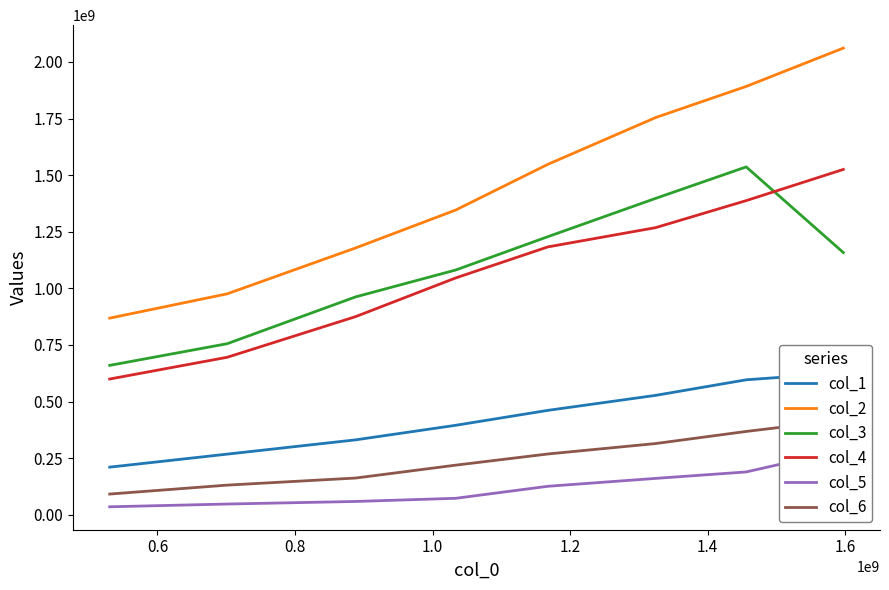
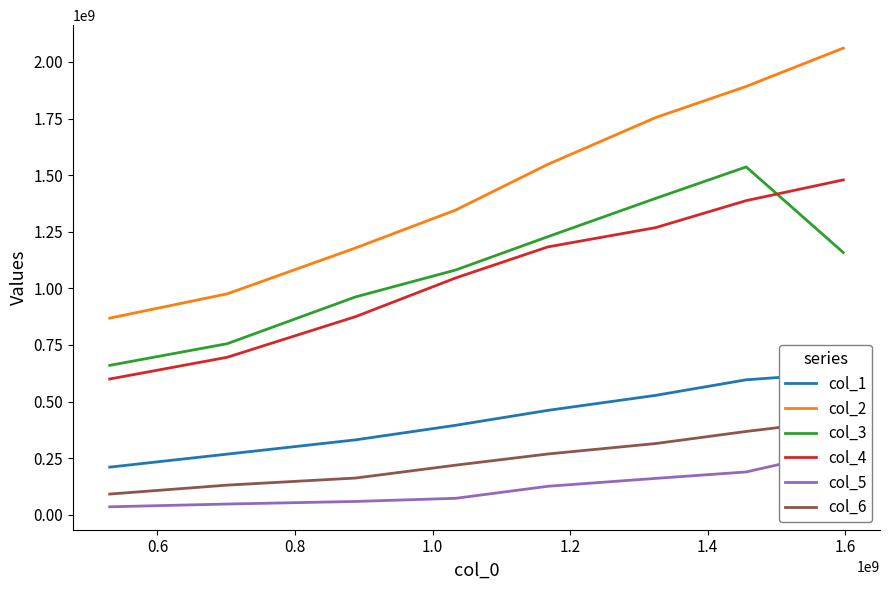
  {
    "col_2": {
      "1.6": 2060000000
    },
    "col_3": {
      "1.6": 1160000000
    },
    "col_4": {
-     "1.6": 1530000000
+     "1.6": 1480000000
    }
  }
